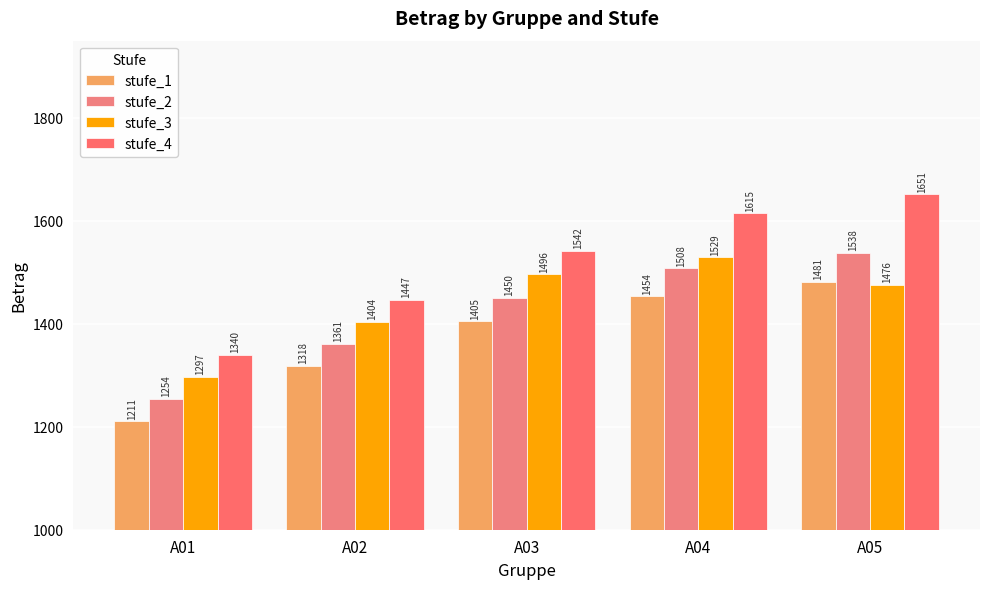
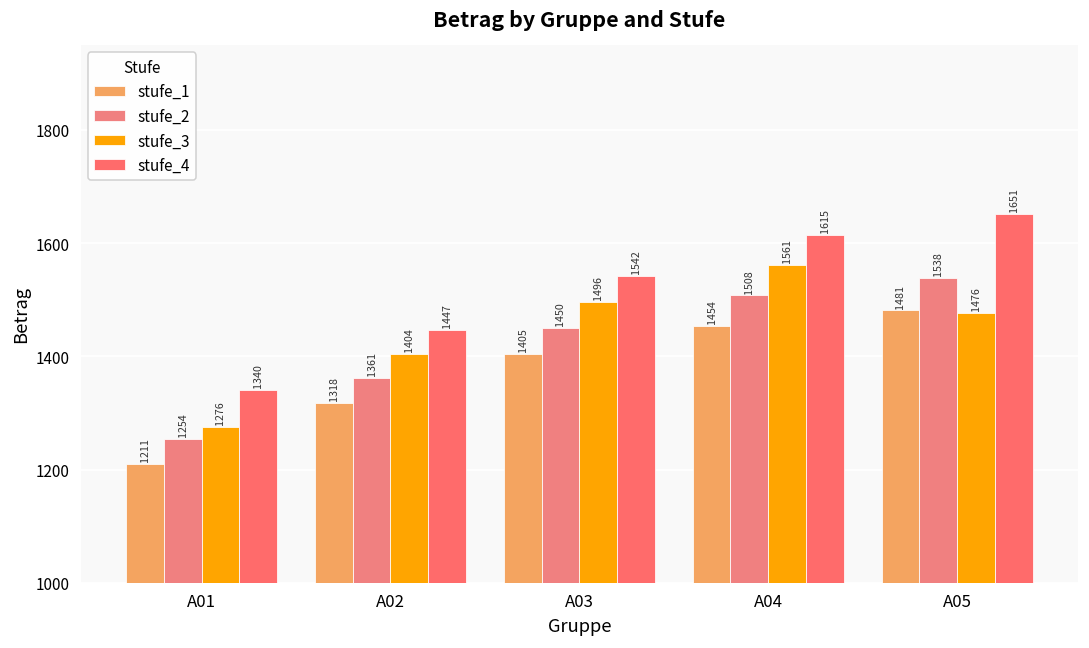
  {
    "stufe_3": {
-     "A01": 1297,
+     "A01": 1276,
      "A02": 1404,
      "A03": 1496,
-     "A04": 1529,
+     "A04": 1561,
      "A05": 1476
    }
  }
